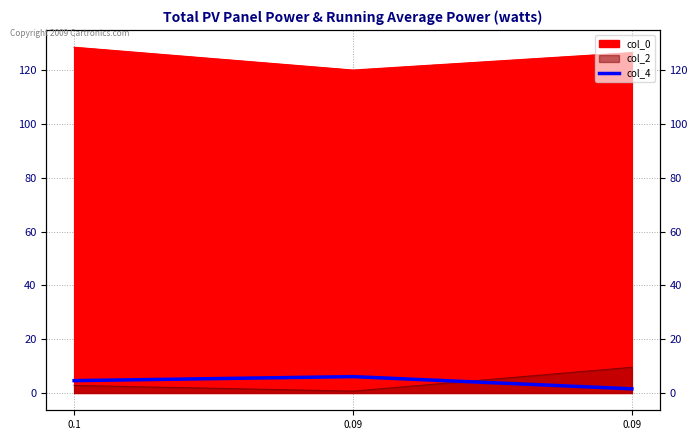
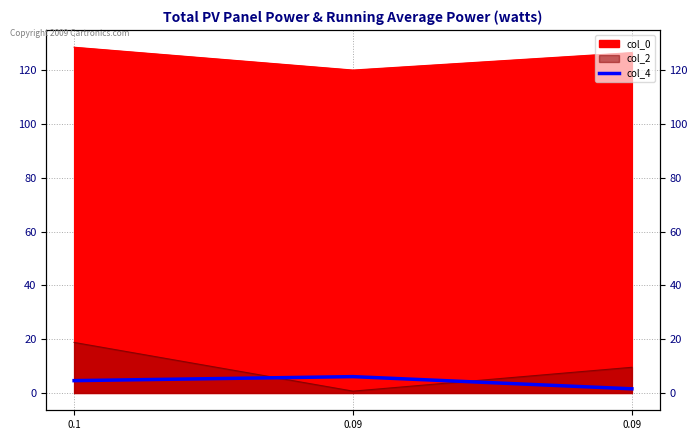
  {
    "col_0": {
      "0.1": 128
    },
    "col_2": {
-     "0.1": 3
+     "0.1": 19
    },
    "col_4": {
      "0.1": 5
    }
  }
